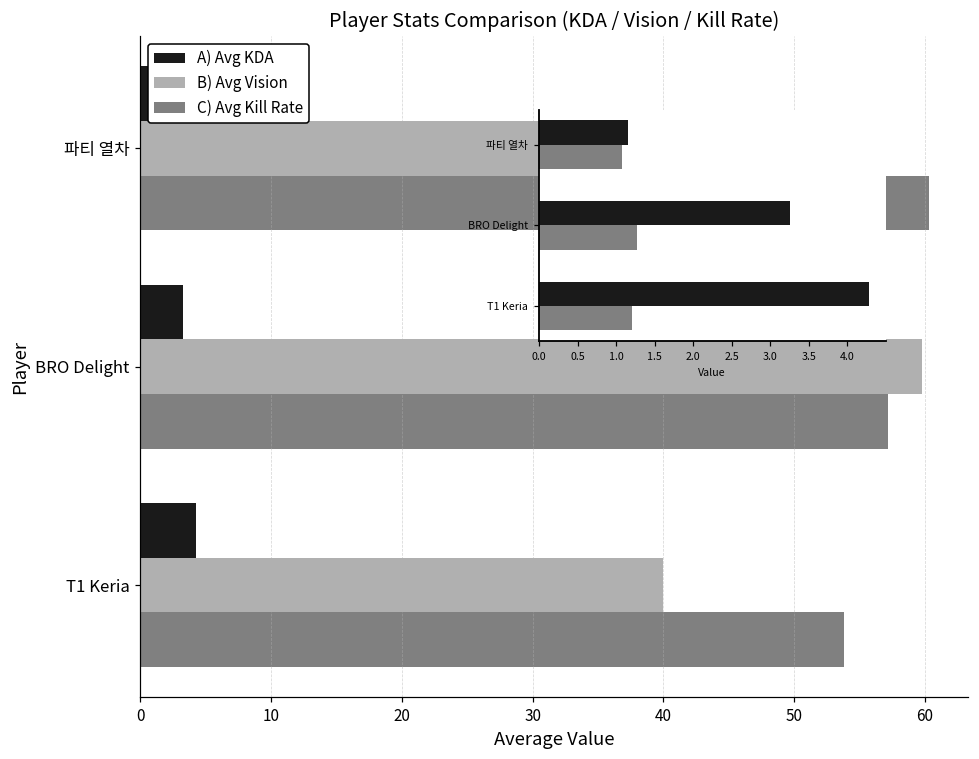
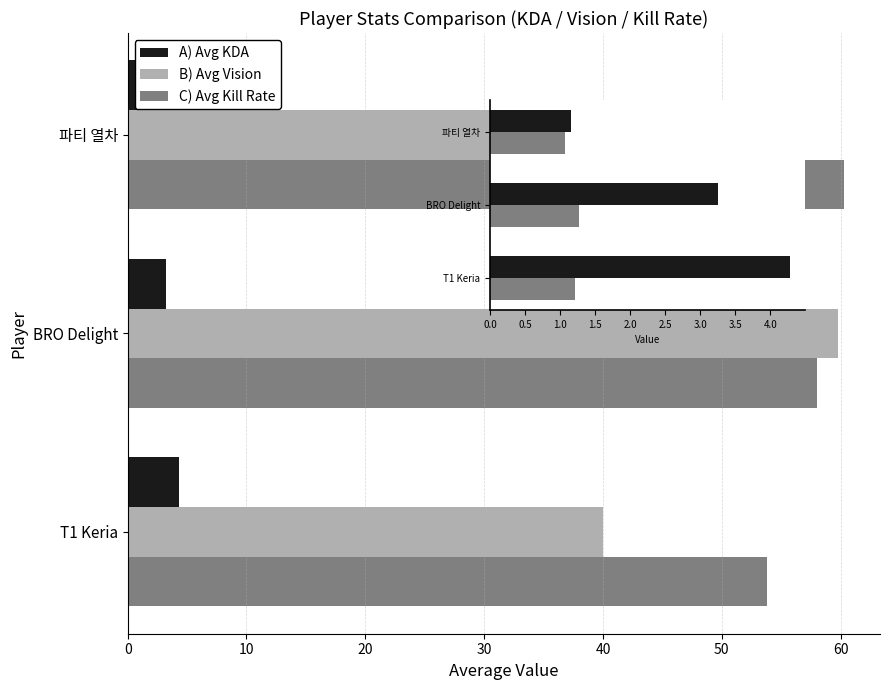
  {
    "Player Stats Comparison (KDA / Vision / Kill Rate)": {
      "A) Avg KDA": {
        "BRO Delight": 3.3,
        "T1 Keria": 4.3
      },
      "B) Avg Vision": {
        "파티 열차": 46.3,
        "BRO Delight": 59.8,
        "T1 Keria": 40.0
      },
      "C) Avg Kill Rate": {
        "파티 열차": 60.3,
-       "BRO Delight": 57.2,
+       "BRO Delight": 58.0,
        "T1 Keria": 53.8
      }
    }
  }
